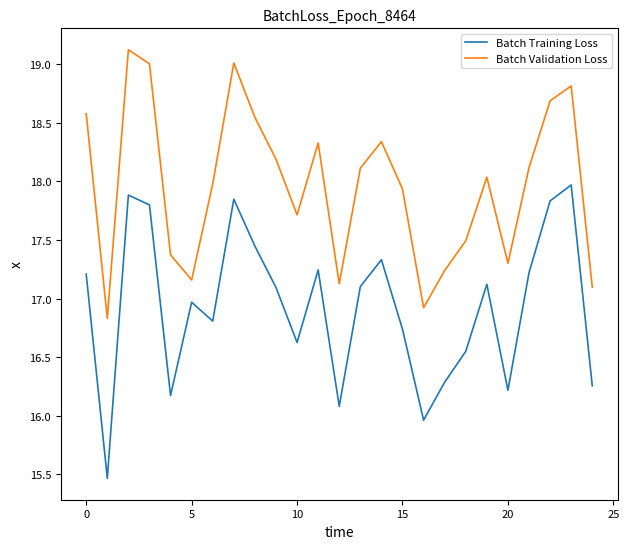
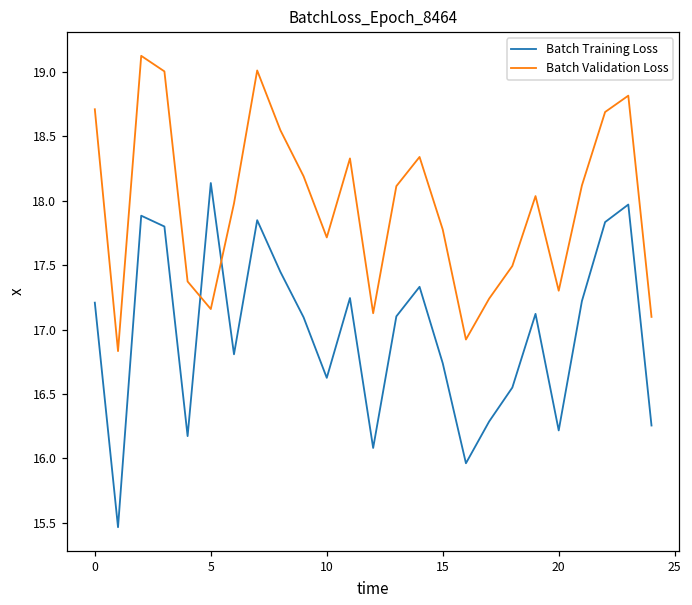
  {
    "Batch Training Loss": {
      "0": 17.21,
-     "5": 16.97,
+     "5": 18.14,
      "10": 16.63,
      "15": 16.74,
      "20": 16.22
    },
    "Batch Validation Loss": {
-     "0": 18.58,
+     "0": 18.71,
      "5": 17.16,
      "10": 17.72,
-     "15": 17.93,
+     "15": 17.78,
      "20": 17.30
    }
  }
